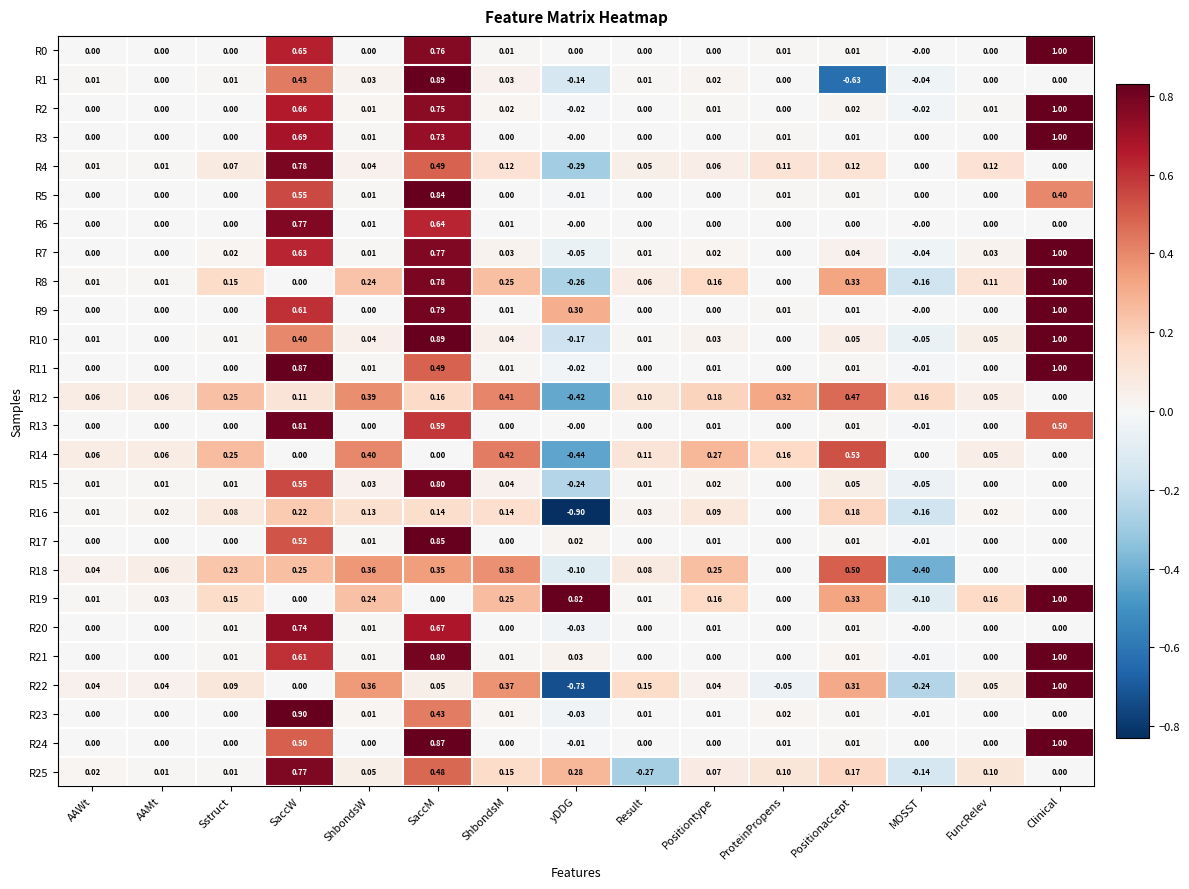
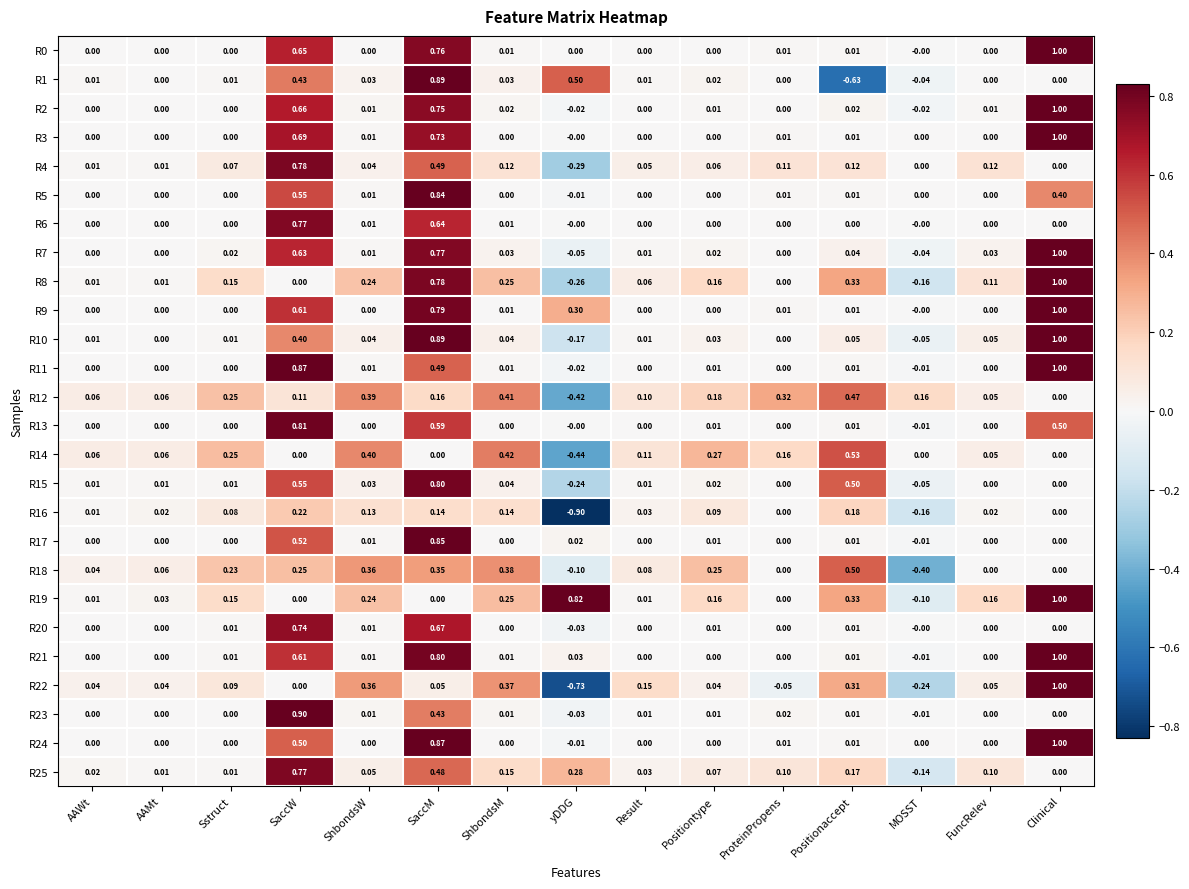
  {
    "R1": {
      "AAWt": 0.01,
      "AAMt": 0.00,
      "Sstruct": 0.01,
      "SaccW": 0.43,
      "ShbondsW": 0.03,
      "SaccM": 0.89,
      "ShbondsM": 0.03,
-     "yDDG": -0.14,
+     "yDDG": 0.50,
      "Result": 0.01,
      "Positiontype": 0.02,
      "ProteinPropens": 0.00,
      "Positionaccept": -0.63,
      "MOSST": -0.04,
      "FuncRelev": 0.00,
      "Clinical": 0.00
    },
    "R15": {
      "AAWt": 0.01,
      "AAMt": 0.01,
      "Sstruct": 0.01,
      "SaccW": 0.55,
      "ShbondsW": 0.03,
      "SaccM": 0.80,
      "ShbondsM": 0.04,
      "yDDG": -0.24,
      "Result": 0.01,
      "Positiontype": 0.02,
      "ProteinPropens": 0.00,
-     "Positionaccept": 0.05,
+     "Positionaccept": 0.50,
      "MOSST": -0.05,
      "FuncRelev": 0.00,
      "Clinical": 0.00
    },
    "R25": {
      "AAWt": 0.02,
      "AAMt": 0.01,
      "Sstruct": 0.01,
      "SaccW": 0.77,
      "ShbondsW": 0.05,
      "SaccM": 0.48,
      "ShbondsM": 0.15,
      "yDDG": 0.28,
-     "Result": -0.27,
+     "Result": 0.03,
      "Positiontype": 0.07,
      "ProteinPropens": 0.10,
      "Positionaccept": 0.17,
      "MOSST": -0.14,
      "FuncRelev": 0.10,
      "Clinical": 0.00
    }
  }
